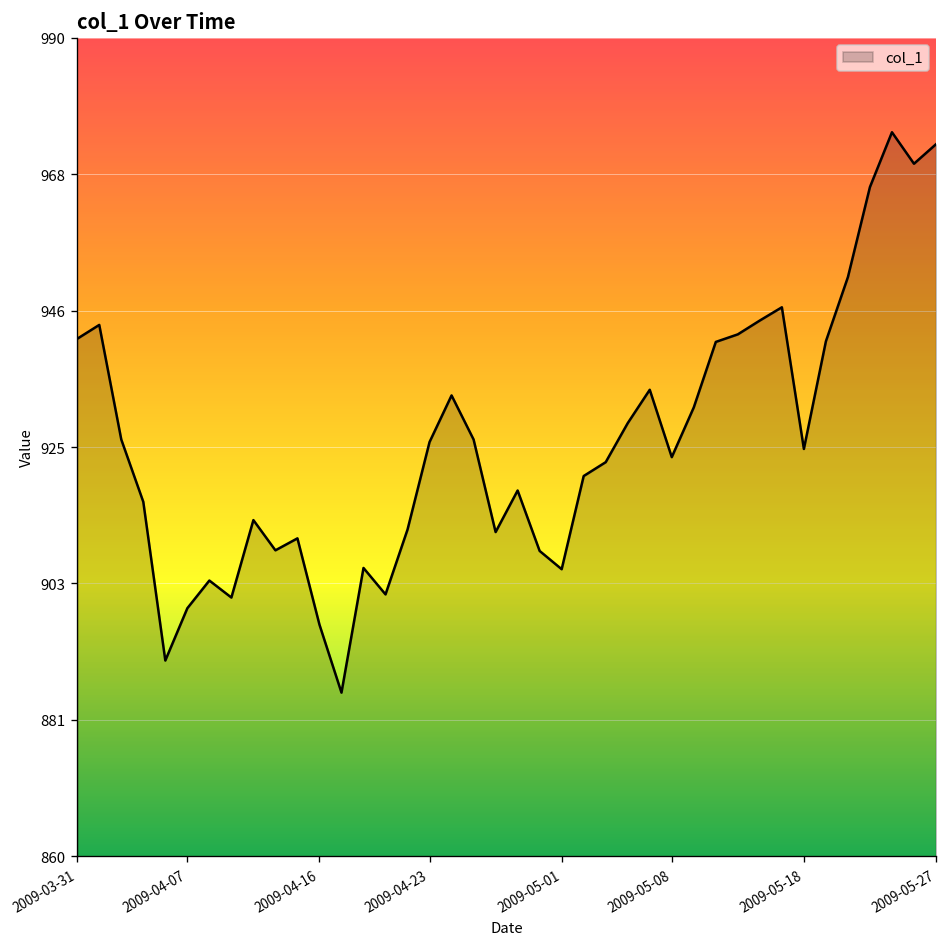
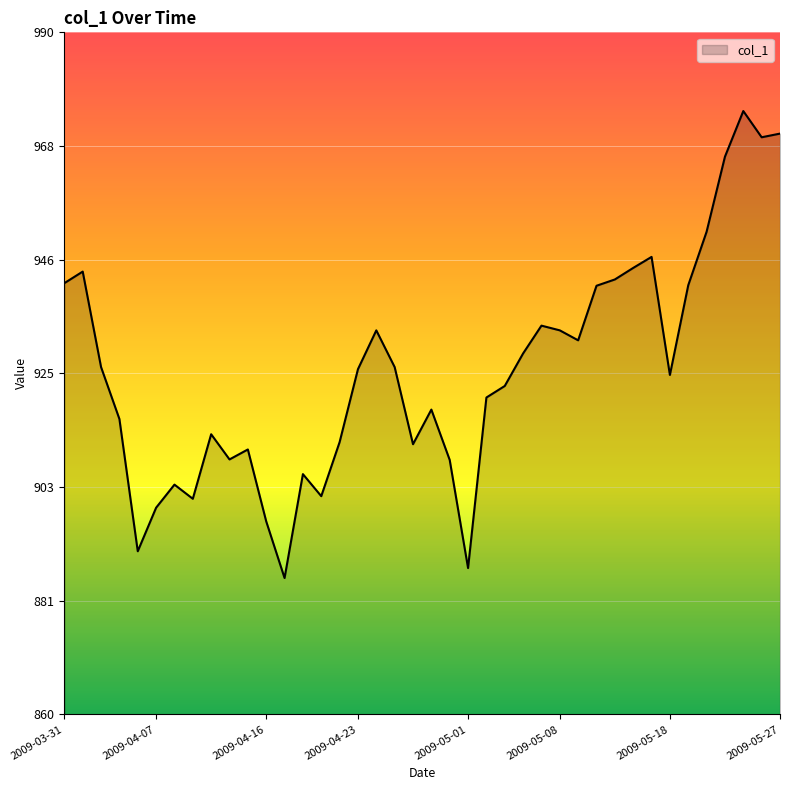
  {
    "2009-03-31": 942,
    "2009-04-07": 899,
    "2009-04-16": 897,
    "2009-04-23": 926,
-   "2009-05-01": 906,
-   "2009-05-08": 923,
+   "2009-05-01": 888,
+   "2009-05-08": 933,
    "2009-05-18": 925,
-   "2009-05-27": 973
+   "2009-05-27": 971
  }
